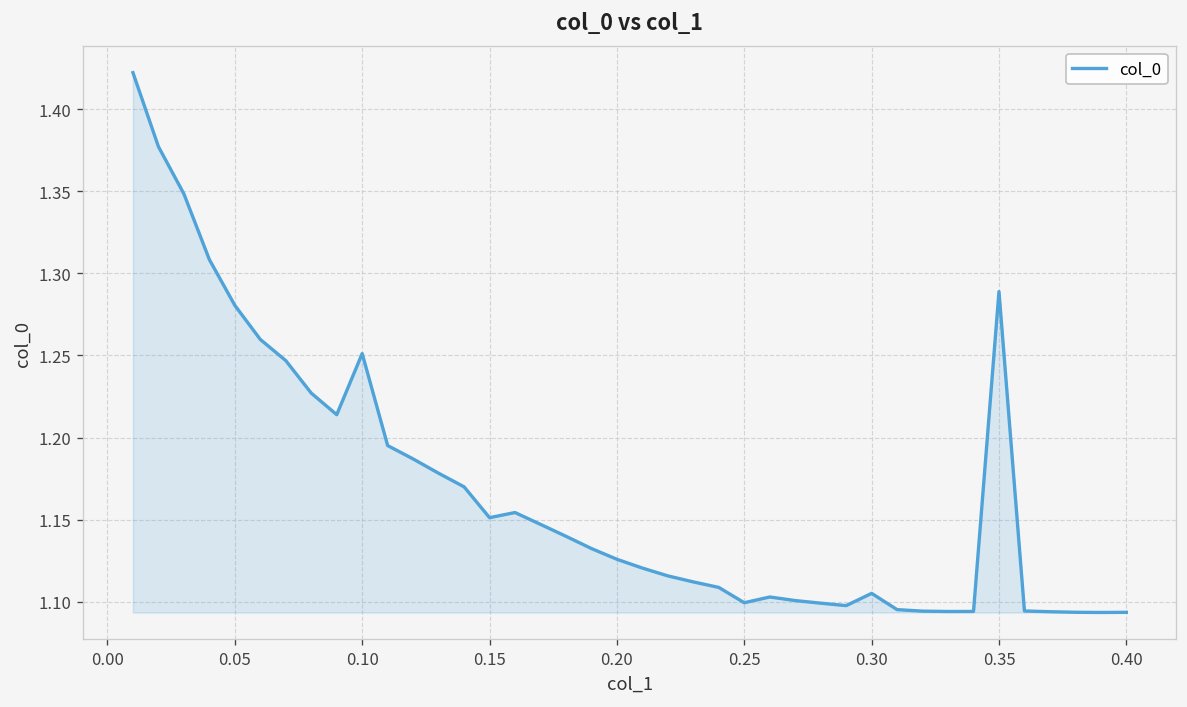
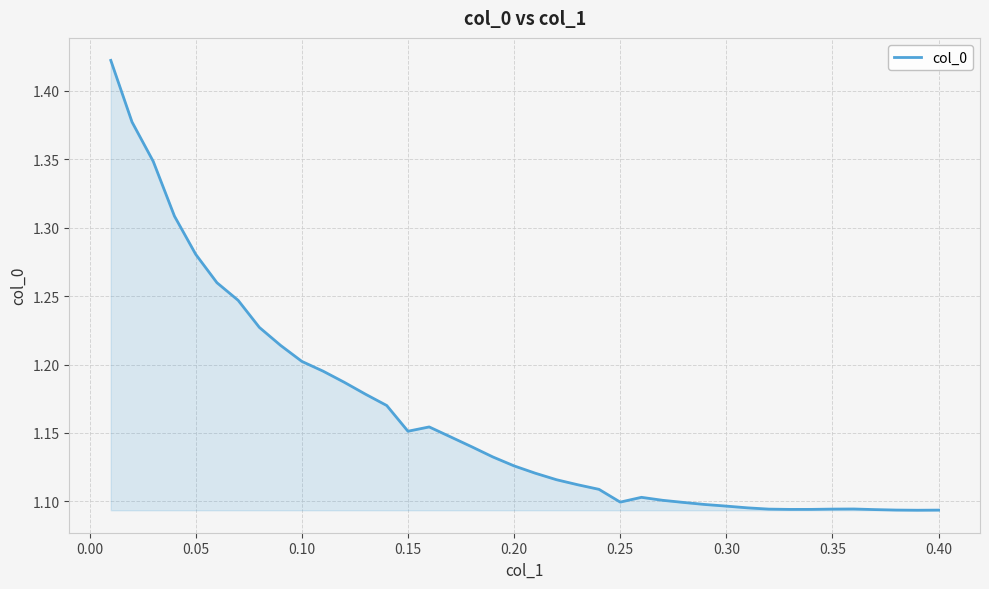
  {
    "0.05": 1.281,
-   "0.10": 1.251,
+   "0.10": 1.202,
    "0.15": 1.151,
    "0.20": 1.126,
    "0.25": 1.100,
-   "0.30": 1.105,
-   "0.35": 1.289,
+   "0.30": 1.097,
+   "0.35": 1.094,
    "0.40": 1.094
  }
